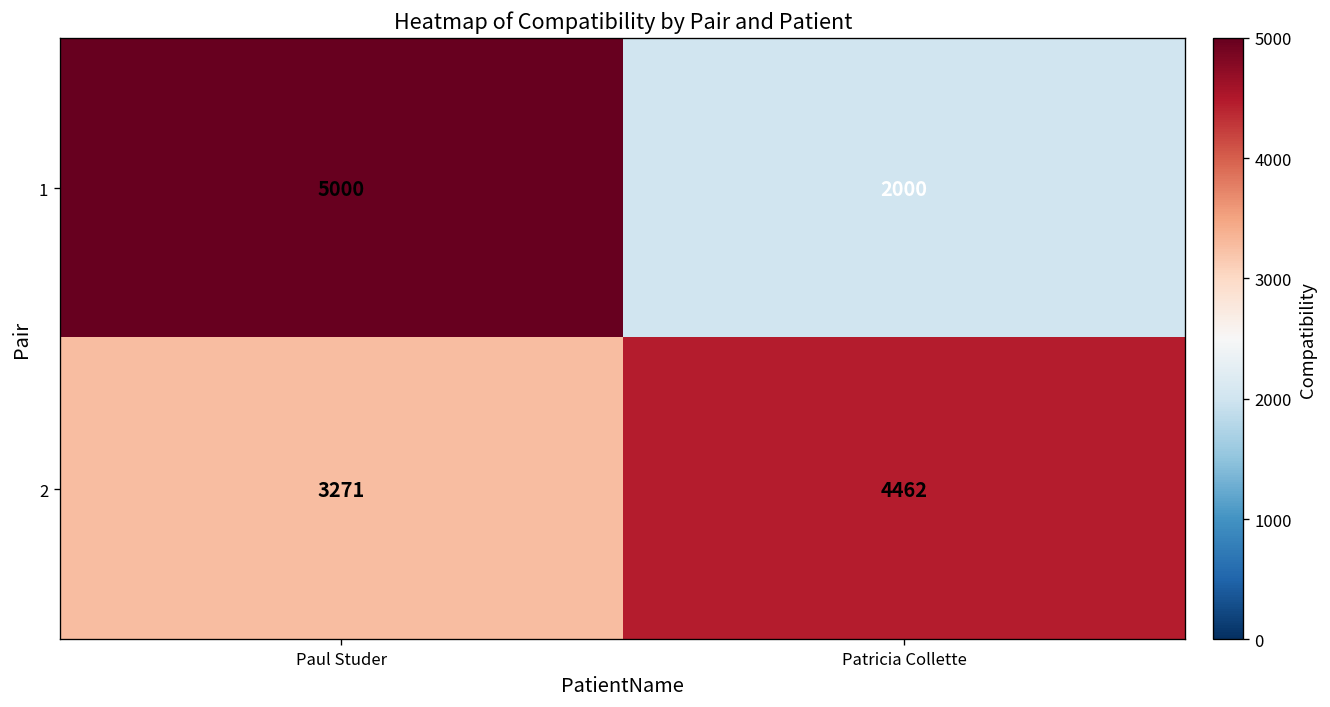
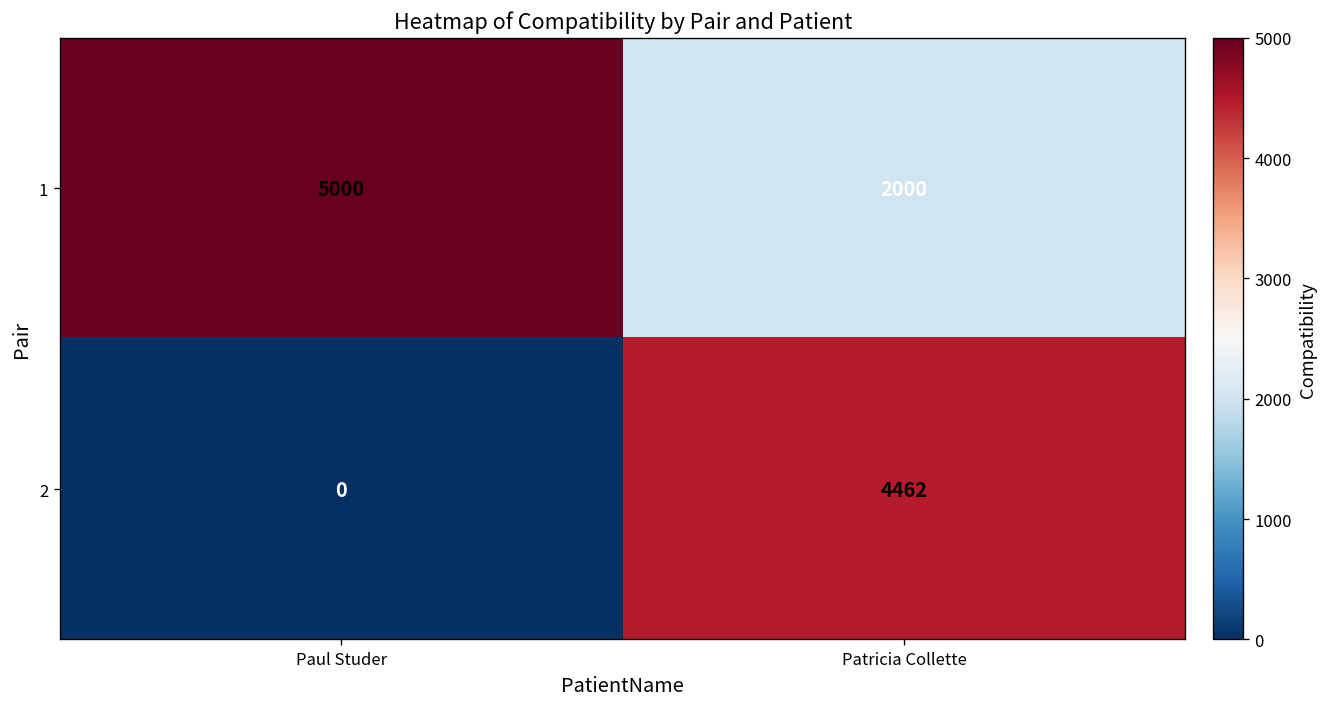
  {
    "1": {
      "Paul Studer": 5000
    },
    "2": {
-     "Paul Studer": 3271,
+     "Paul Studer": 0,
      "Patricia Collette": 4462
    }
  }
